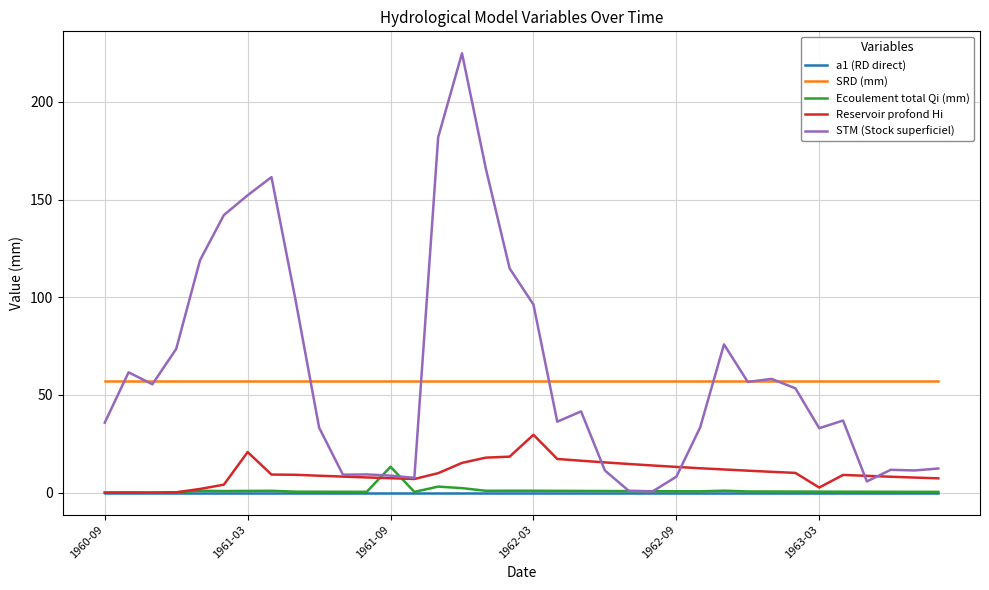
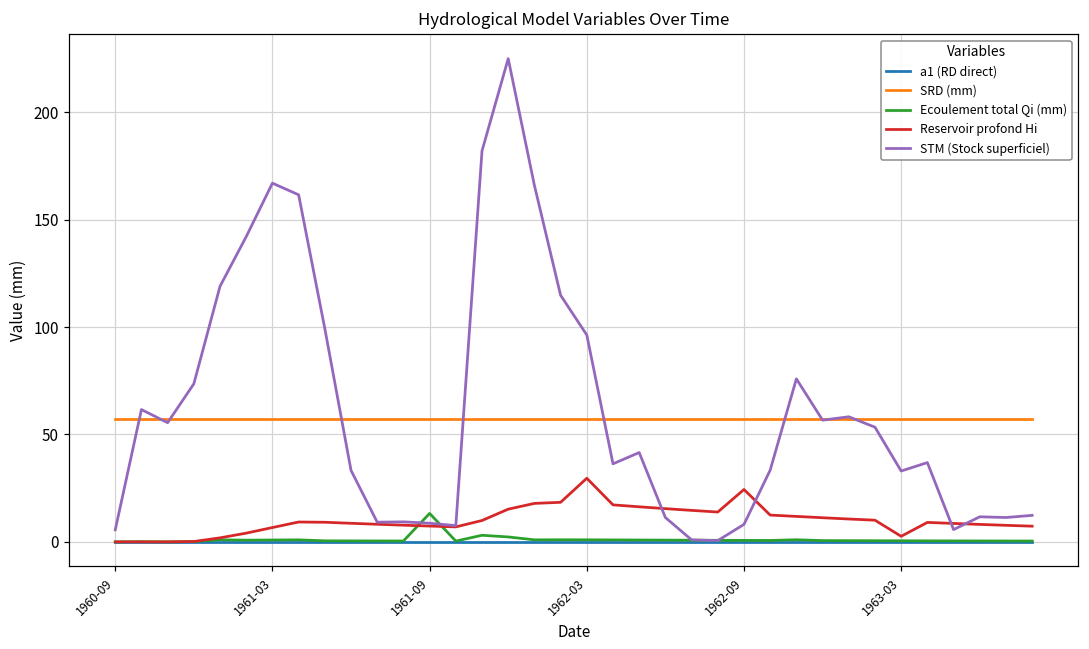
  {
    "a1 (RD direct)": {
      "1961-09": 0
    },
    "SRD (mm)": {
      "1960-09": 57,
      "1961-03": 57,
      "1961-09": 57,
      "1962-03": 57,
      "1962-09": 57,
      "1963-03": 57
    },
    "Ecoulement total Qi (mm)": {
      "1961-09": 13
    },
    "Reservoir profond Hi": {
-     "1961-03": 21,
+     "1961-03": 7,
      "1961-09": 7,
      "1962-03": 30,
-     "1962-09": 13,
+     "1962-09": 24,
      "1963-03": 3
    },
    "STM (Stock superficiel)": {
-     "1960-09": 36,
-     "1961-03": 152,
+     "1960-09": 6,
+     "1961-03": 167,
      "1961-09": 9,
      "1962-03": 96,
      "1962-09": 8,
      "1963-03": 33
    }
  }
